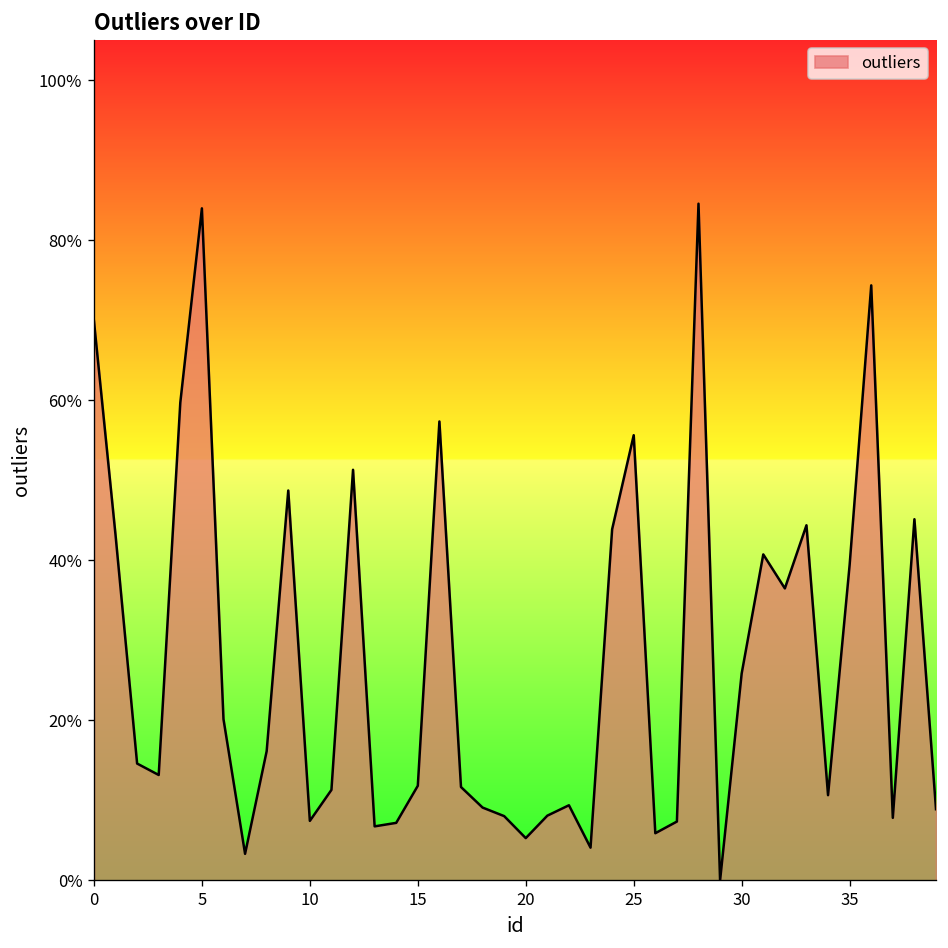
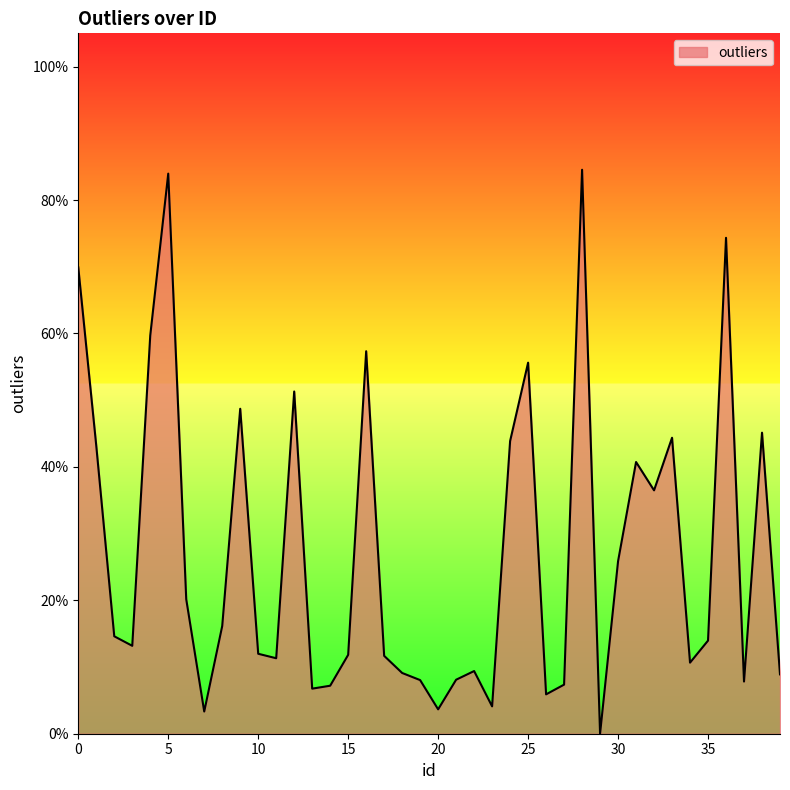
  {
    "0": "70%",
    "5": "84%",
-   "10": "7%",
+   "10": "12%",
    "15": "12%",
-   "20": "5%",
+   "20": "4%",
    "25": "56%",
    "30": "26%",
-   "35": "39%"
+   "35": "14%"
  }
